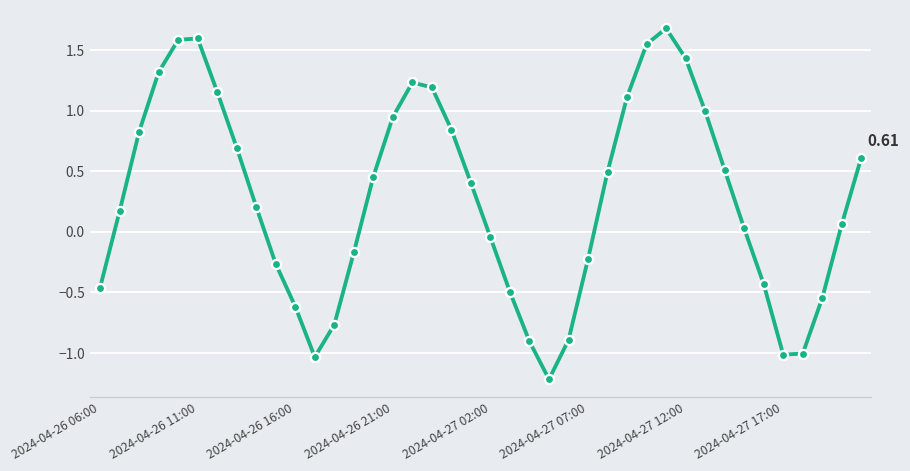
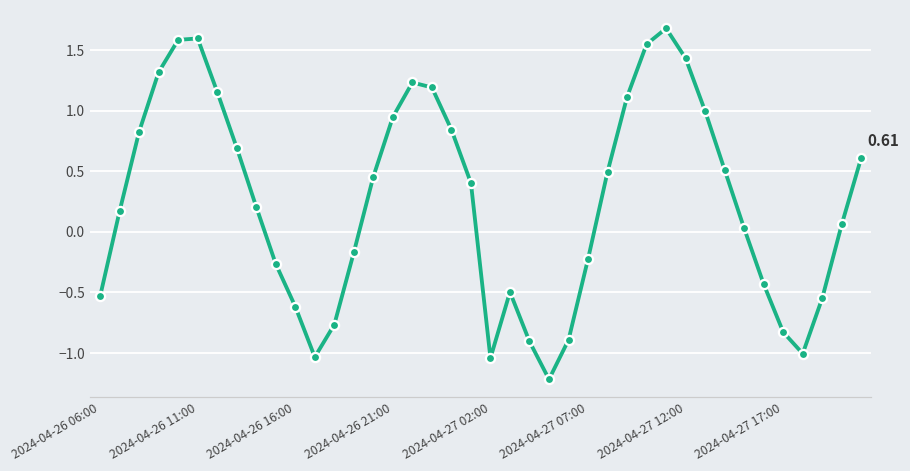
  {
-   "2024-04-26 06:00": -0.46,
+   "2024-04-26 06:00": -0.53,
    "2024-04-26 11:00": 1.60,
    "2024-04-26 16:00": -0.62,
    "2024-04-26 21:00": 0.95,
-   "2024-04-27 02:00": -0.05,
+   "2024-04-27 02:00": -1.04,
    "2024-04-27 07:00": -0.22,
    "2024-04-27 12:00": 1.43,
-   "2024-04-27 17:00": -1.01
+   "2024-04-27 17:00": -0.83
  }
